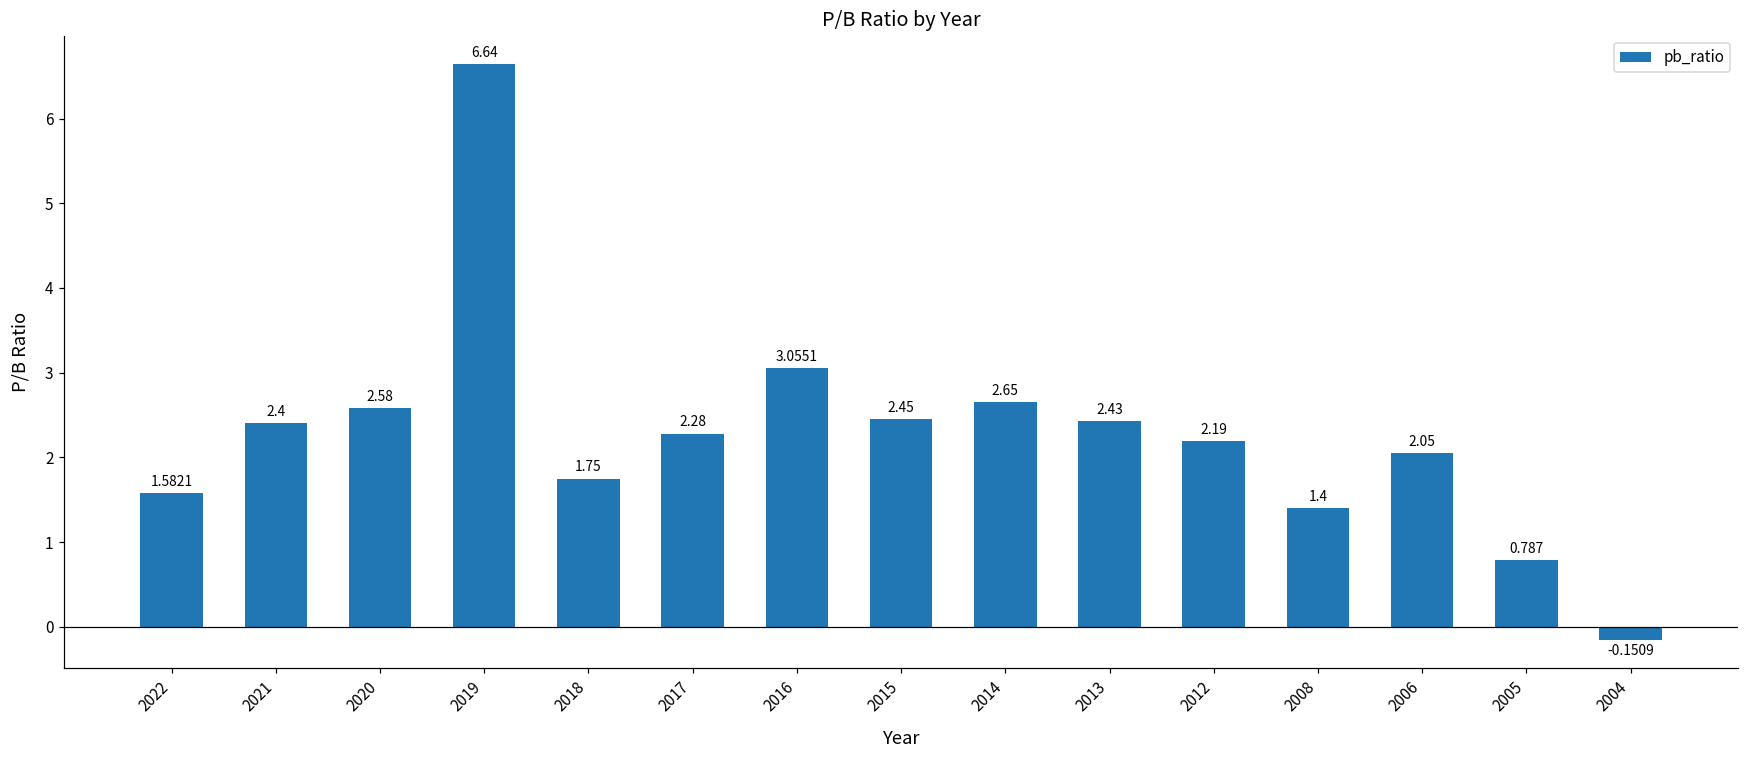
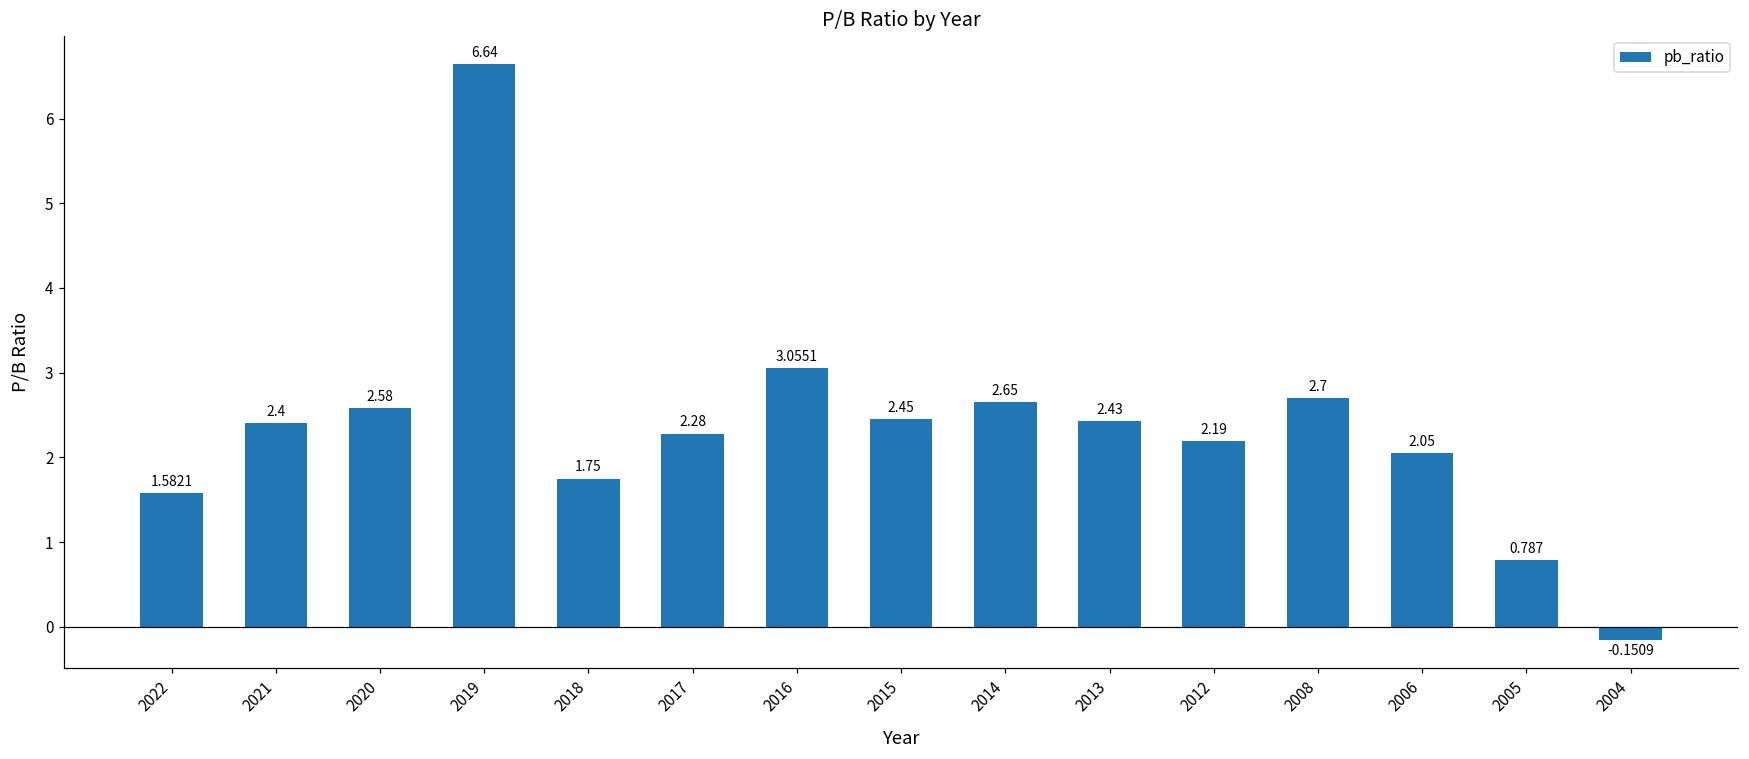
  {
    "2022": 1.5821,
    "2021": 2.4,
    "2020": 2.58,
    "2019": 6.64,
    "2018": 1.75,
    "2017": 2.28,
    "2016": 3.0551,
    "2015": 2.45,
    "2014": 2.65,
    "2013": 2.43,
    "2012": 2.19,
-   "2008": 1.4,
+   "2008": 2.7,
    "2006": 2.05,
    "2005": 0.787,
    "2004": -0.1509
  }
